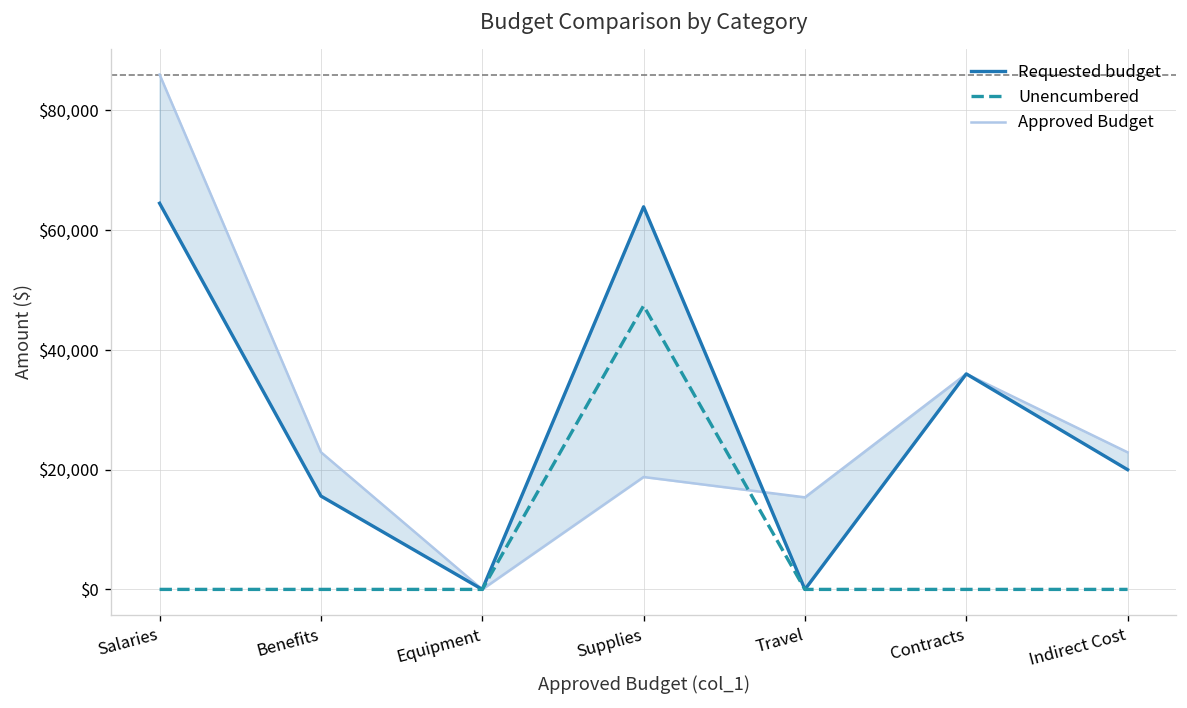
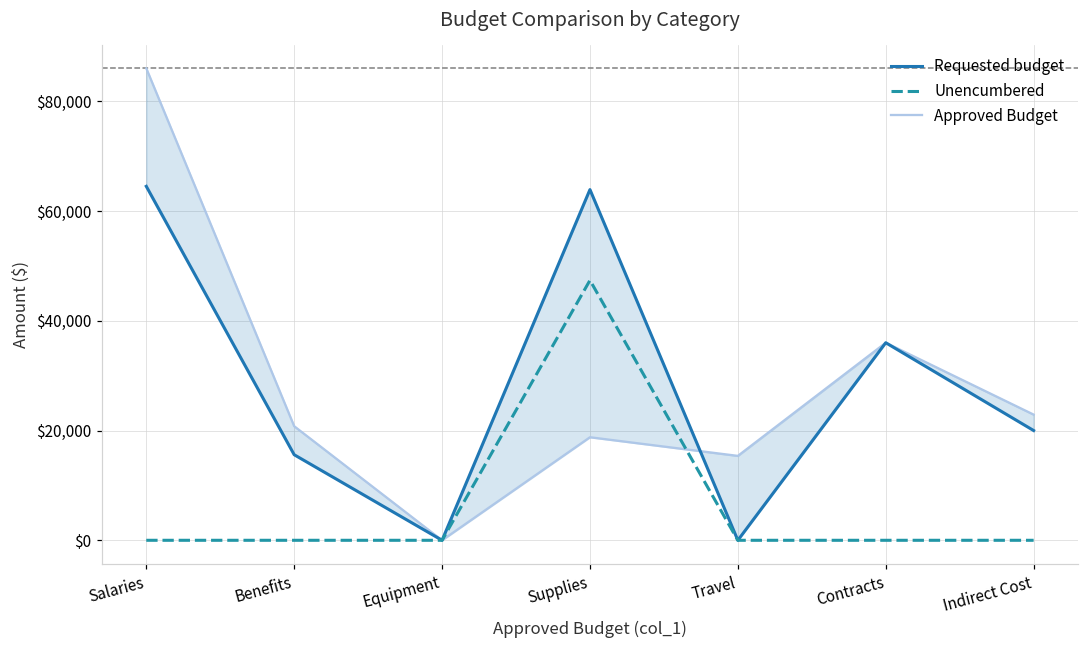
  {
    "Approved Budget": {
-     "Benefits": "$23,000",
+     "Benefits": "$21,000",
      "Supplies": "$19,000"
    }
  }
